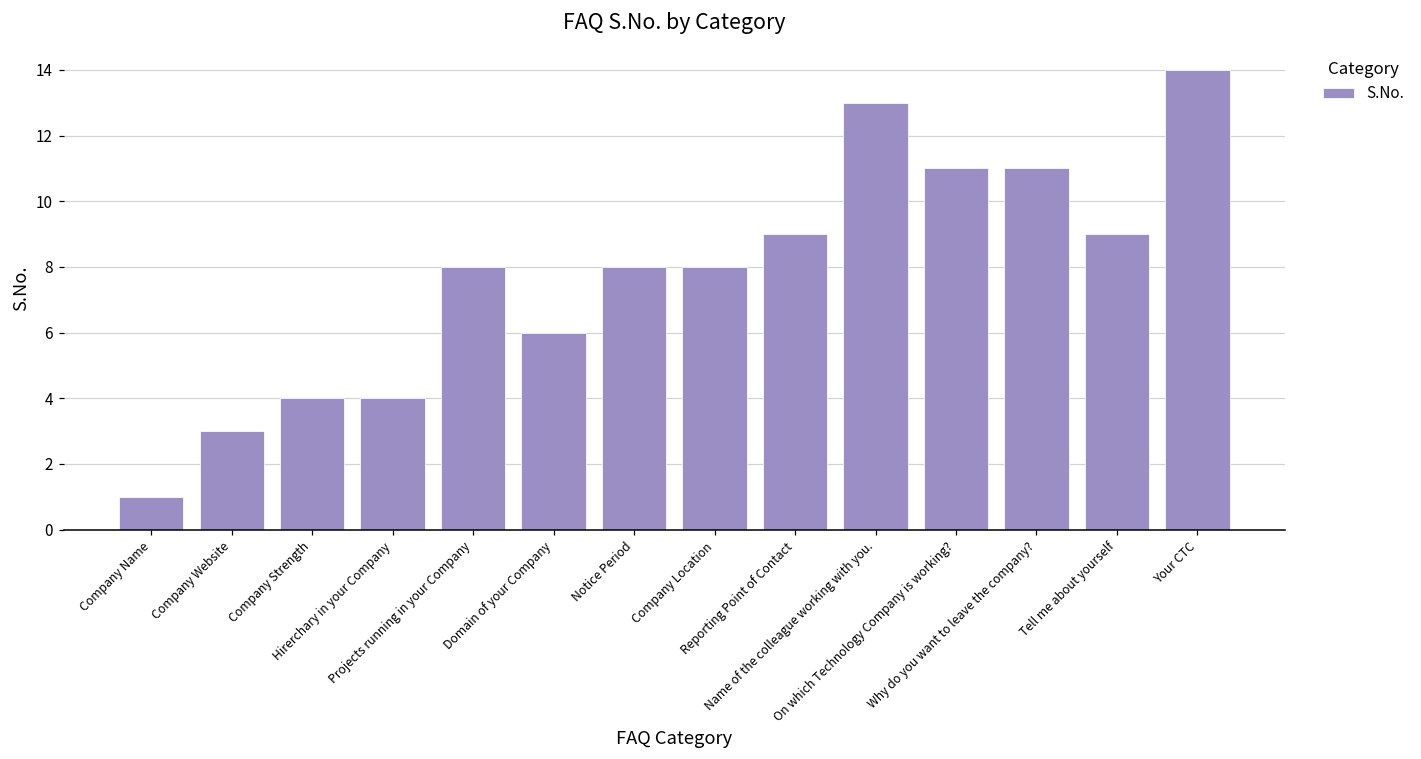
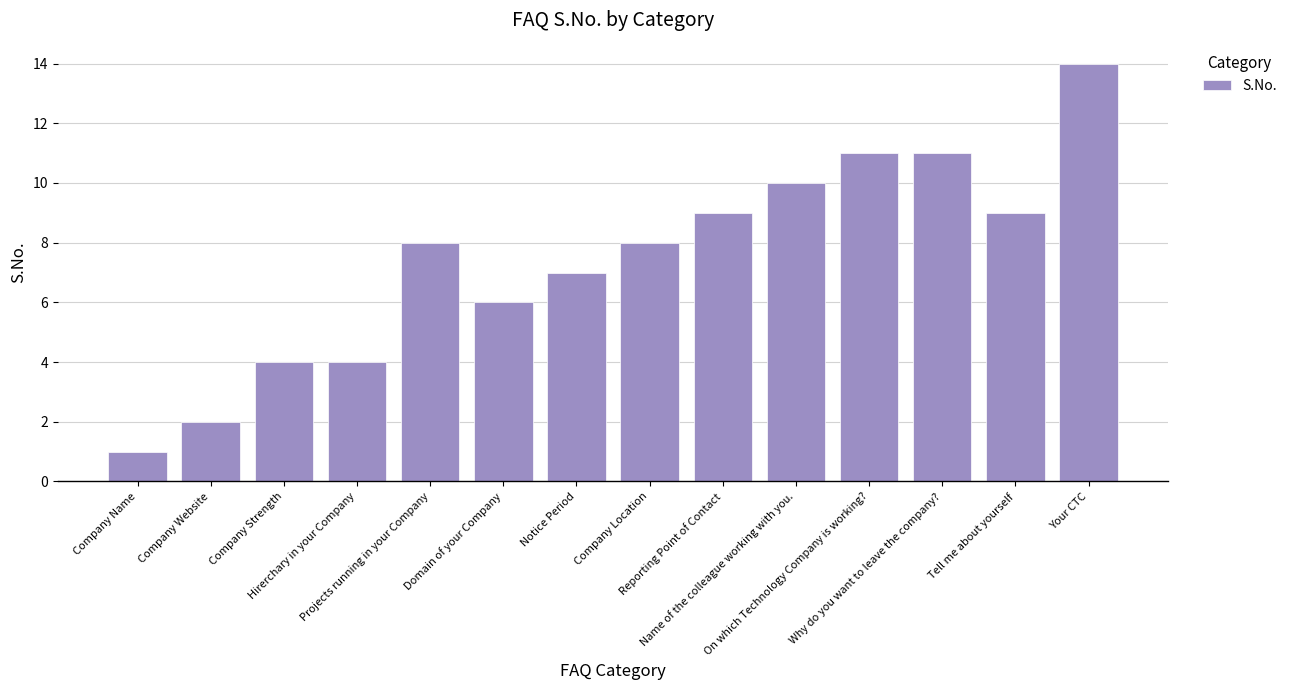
  {
    "Company Name": 1,
-   "Company Website": 3,
+   "Company Website": 2,
    "Company Strength": 4,
    "Hirerchary in your Company": 4,
    "Projects running in your Company": 8,
    "Domain of your Company": 6,
-   "Notice Period": 8,
+   "Notice Period": 7,
    "Company Location": 8,
    "Reporting Point of Contact": 9,
-   "Name of the colleague working with you.": 13,
+   "Name of the colleague working with you.": 10,
    "On which Technology Company is working?": 11,
    "Why do you want to leave the company?": 11,
    "Tell me about yourself": 9,
    "Your CTC": 14
  }
